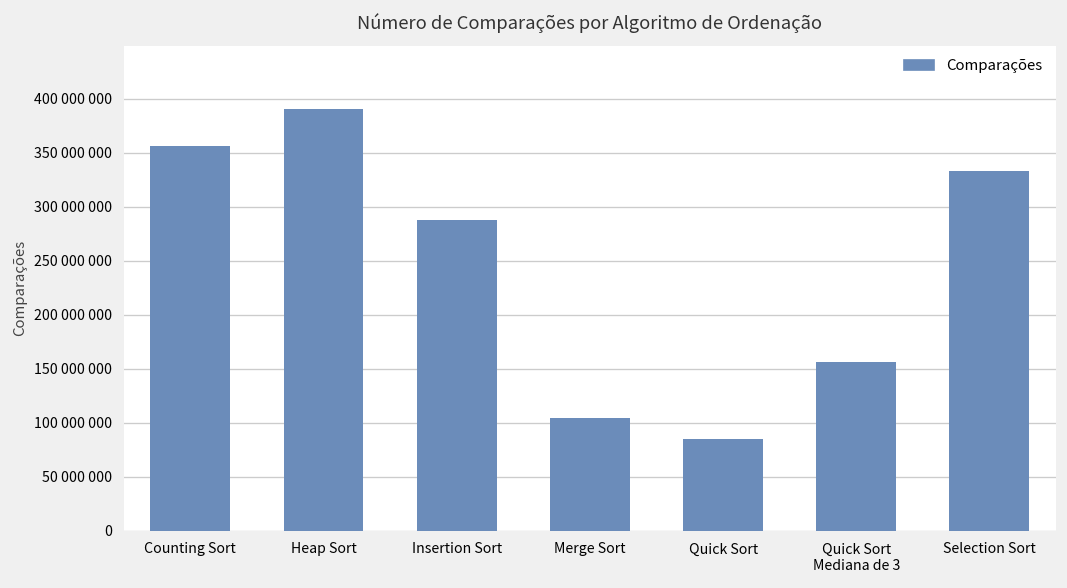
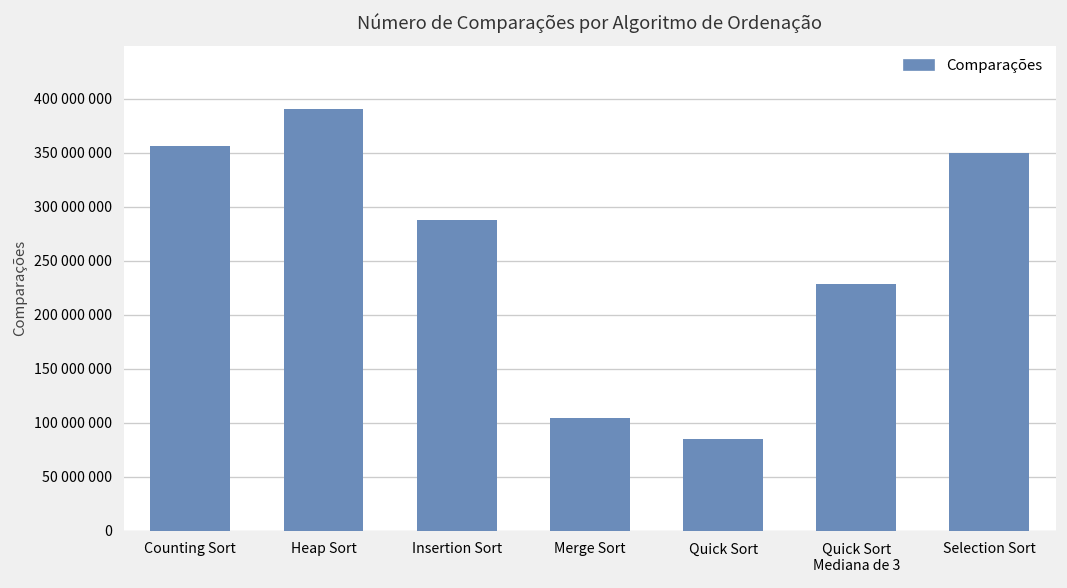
  {
    "Counting Sort": 360000000,
    "Heap Sort": 390000000,
    "Insertion Sort": 290000000,
    "Merge Sort": 100000000,
    "Quick Sort": 80000000,
-   "Quick Sort Mediana de 3": 160000000,
-   "Selection Sort": 330000000
+   "Quick Sort Mediana de 3": 230000000,
+   "Selection Sort": 350000000
  }
